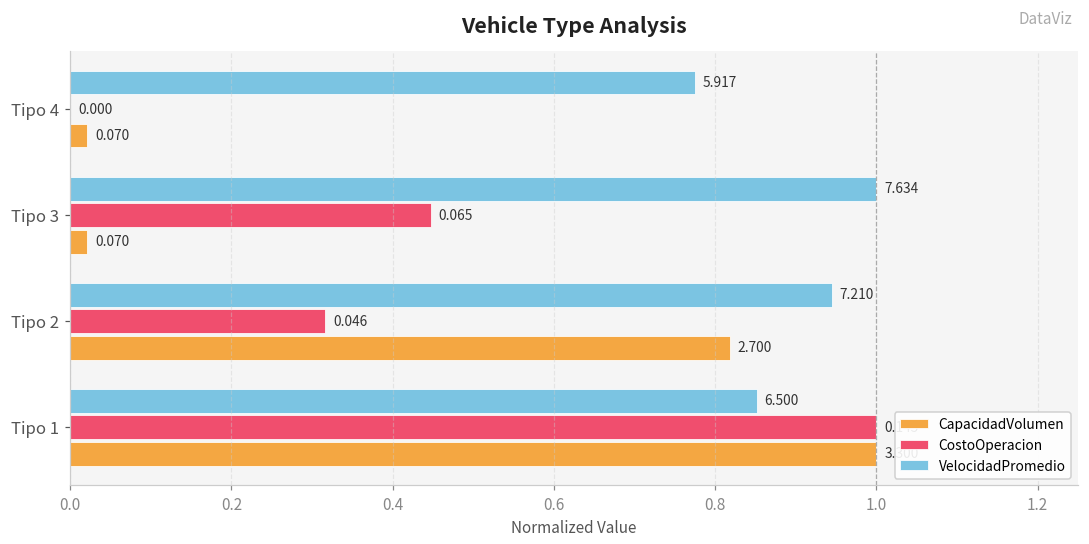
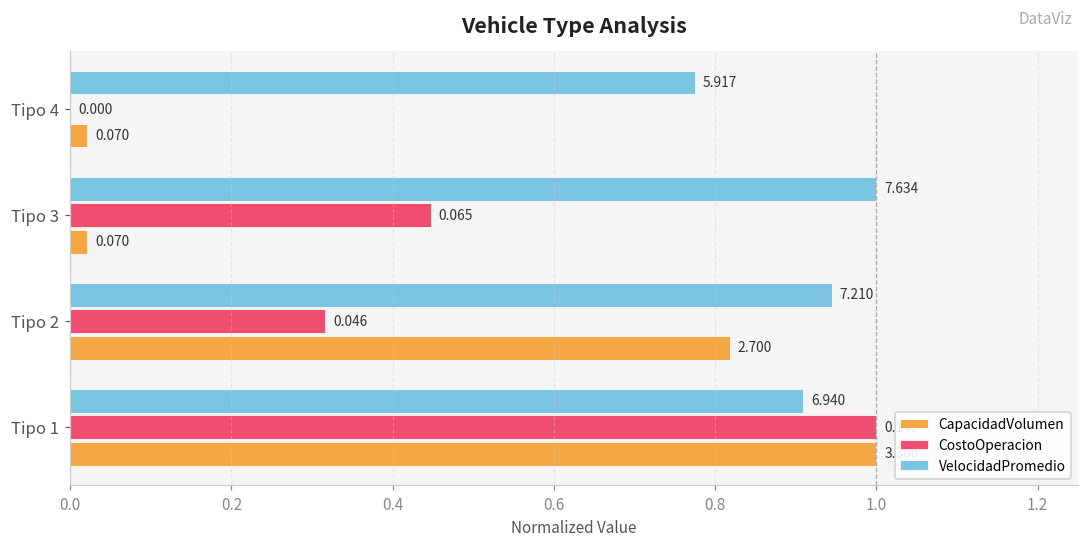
  {
    "CostoOperacion": {
      "Tipo 4": 0.000
    },
    "VelocidadPromedio": {
-     "Tipo 1": 6.500
+     "Tipo 1": 6.940
    }
  }
